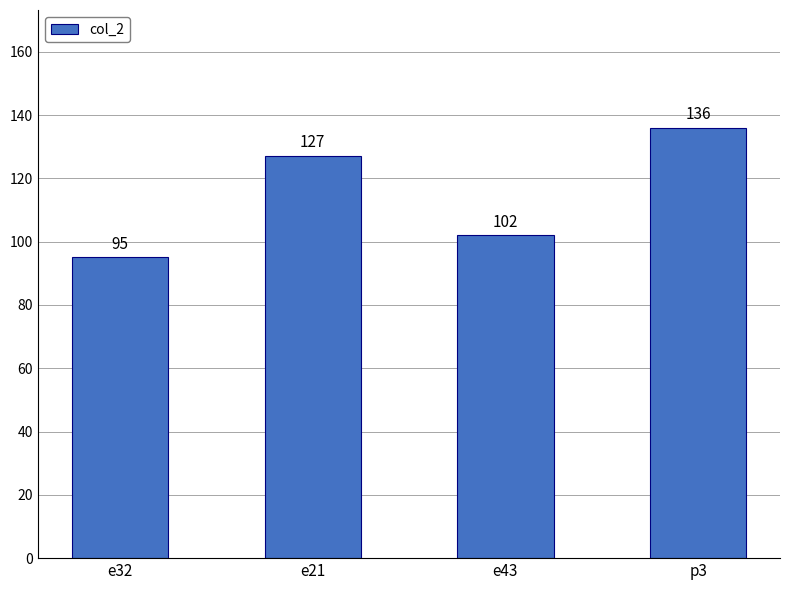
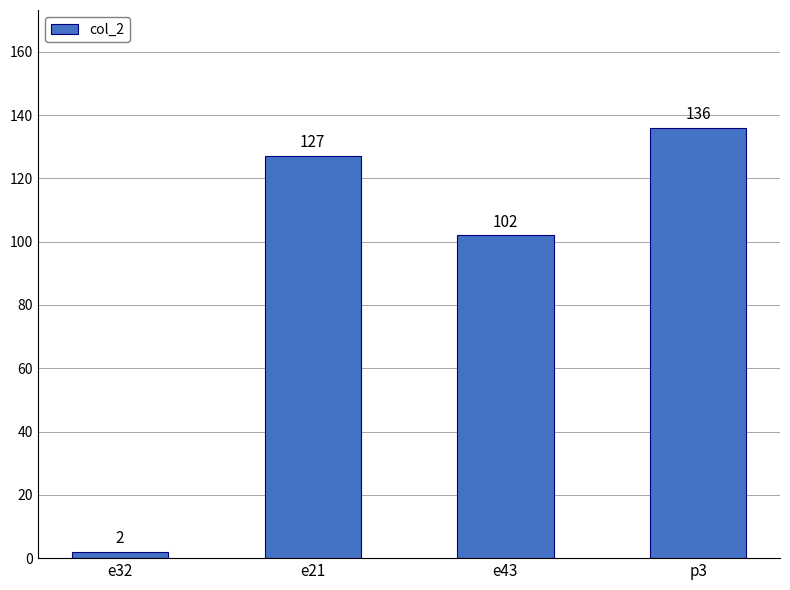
  {
-   "e32": 95,
+   "e32": 2,
    "e21": 127,
    "e43": 102,
    "p3": 136
  }
